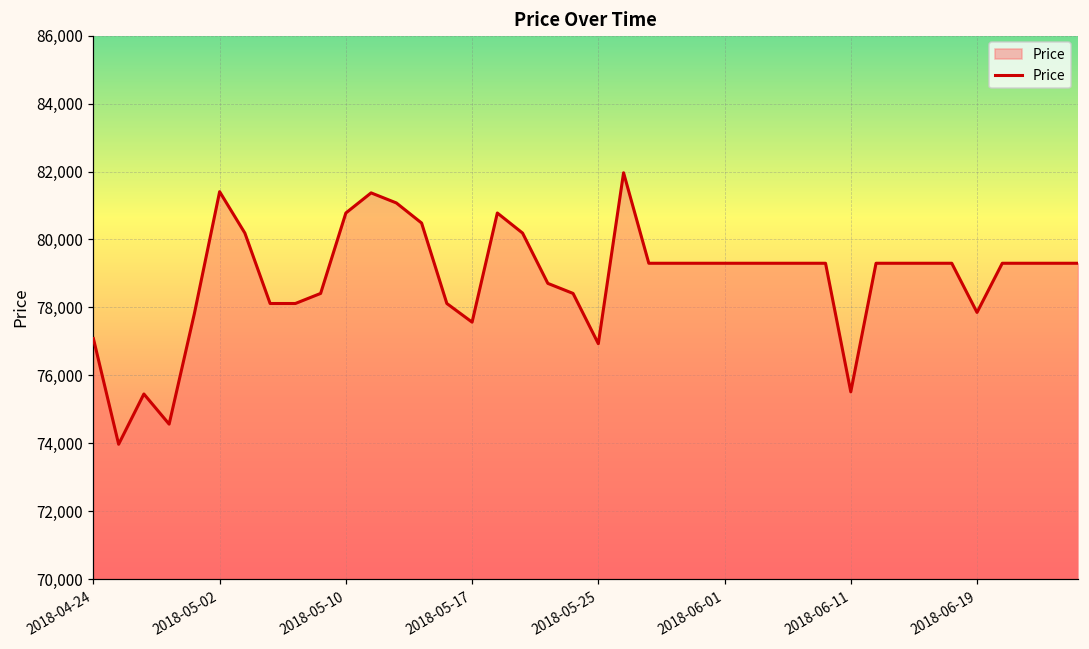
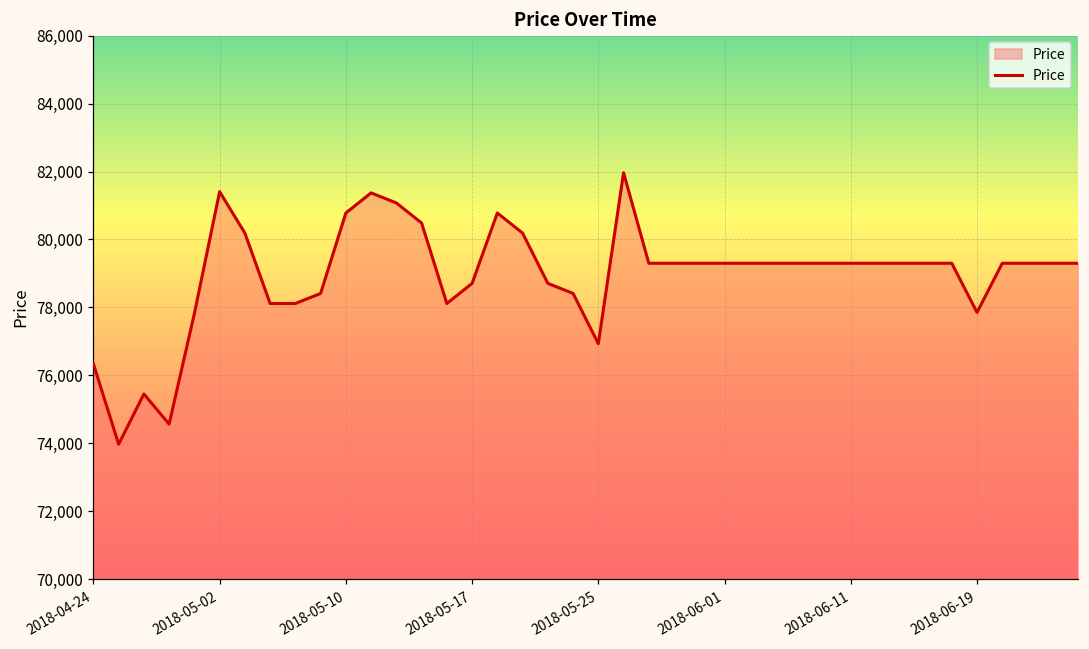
  {
-   "2018-04-24": "77,100",
+   "2018-04-24": "76,300",
    "2018-05-02": "81,400",
    "2018-05-10": "80,800",
-   "2018-05-17": "77,600",
+   "2018-05-17": "78,700",
    "2018-05-25": "76,900",
    "2018-06-01": "79,300",
-   "2018-06-11": "75,500",
+   "2018-06-11": "79,300",
    "2018-06-19": "77,900"
  }
